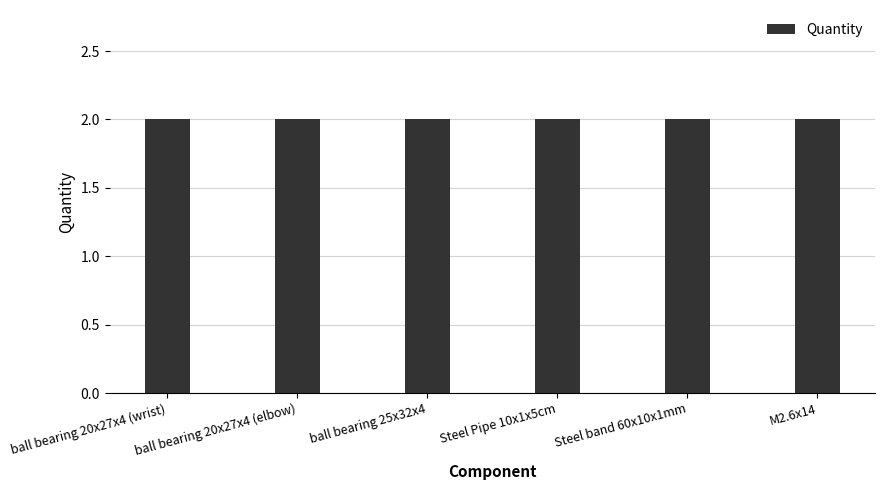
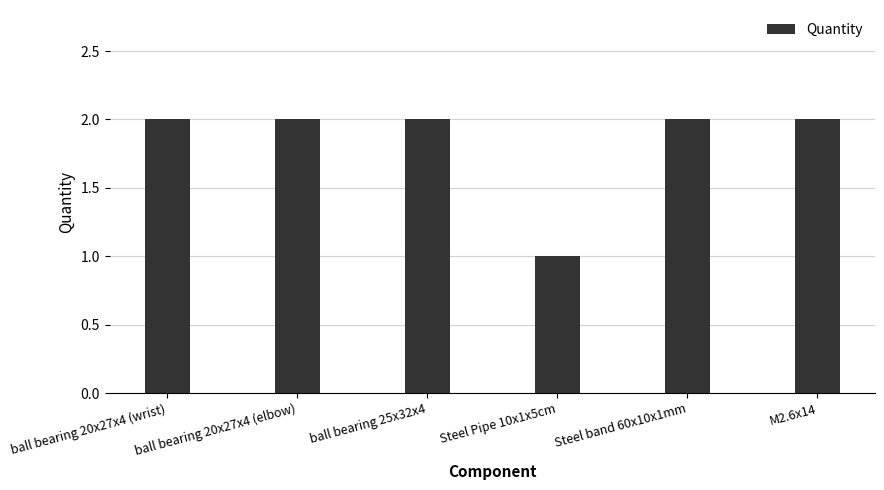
  {
    "ball bearing 20x27x4 (wrist)": 2,
    "ball bearing 20x27x4 (elbow)": 2,
    "ball bearing 25x32x4": 2,
-   "Steel Pipe 10x1x5cm": 2,
+   "Steel Pipe 10x1x5cm": 1,
    "Steel band 60x10x1mm": 2,
    "M2.6x14": 2
  }
